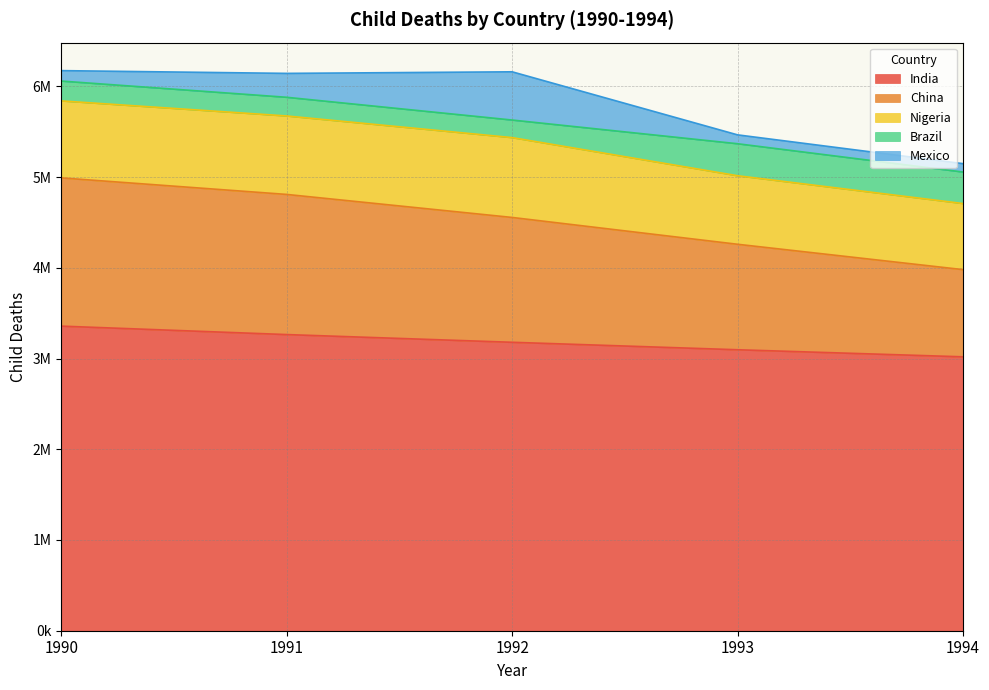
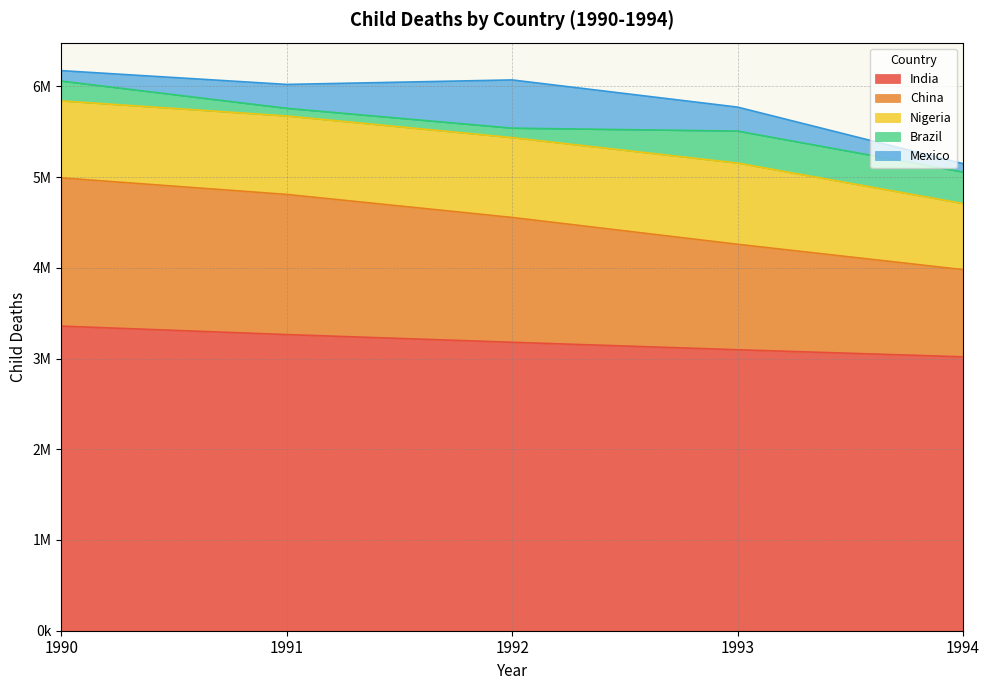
  {
    "Nigeria": {
      "1990": 800000,
      "1991": 900000,
      "1992": 900000,
-     "1993": 800000,
+     "1993": 900000,
      "1994": 700000
    },
    "Brazil": {
      "1990": 200000,
-     "1991": 200000,
-     "1992": 200000,
+     "1991": 100000,
+     "1992": 100000,
      "1993": 400000,
      "1994": 300000
    },
    "Mexico": {
      "1990": 100000,
      "1991": 300000,
      "1992": 500000,
-     "1993": 100000,
+     "1993": 300000,
      "1994": 100000
    }
  }
